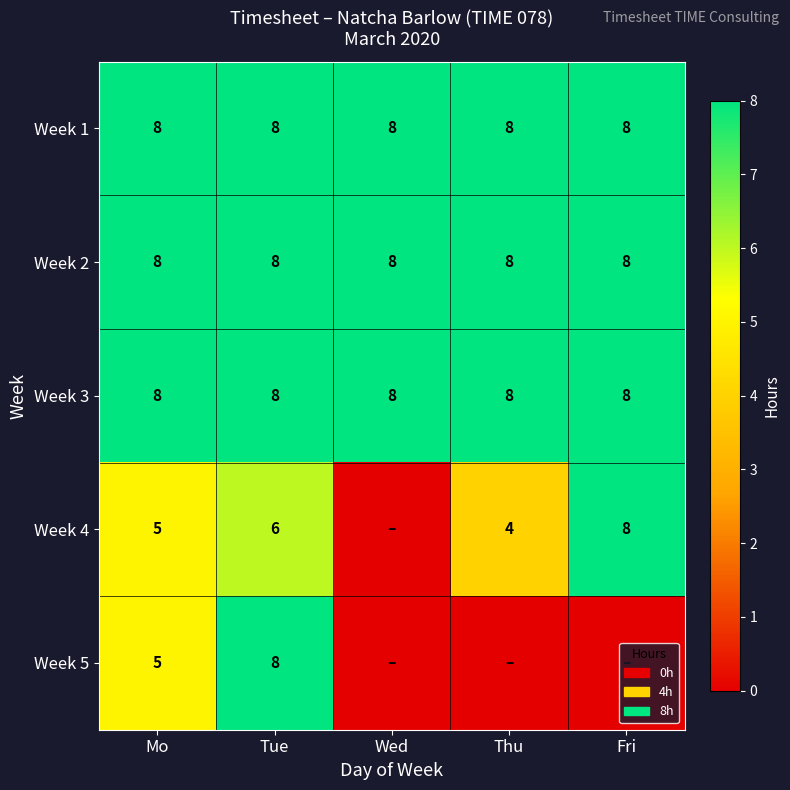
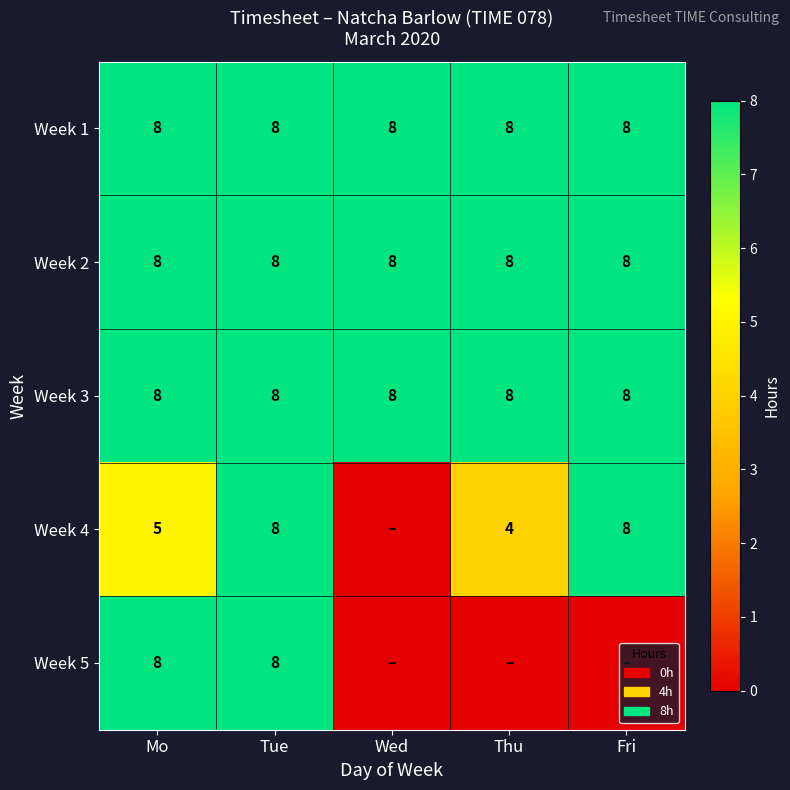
  {
    "Week 1": {
      "Mo": 8,
      "Tue": 8,
      "Wed": 8,
      "Thu": 8,
      "Fri": 8
    },
    "Week 2": {
      "Mo": 8,
      "Tue": 8,
      "Wed": 8,
      "Thu": 8,
      "Fri": 8
    },
    "Week 3": {
      "Mo": 8,
      "Tue": 8,
      "Wed": 8,
      "Thu": 8,
      "Fri": 8
    },
    "Week 4": {
      "Mo": 5,
-     "Tue": 6,
+     "Tue": 8,
      "Thu": 4,
      "Fri": 8
    },
    "Week 5": {
-     "Mo": 5,
+     "Mo": 8,
      "Tue": 8
    }
  }
